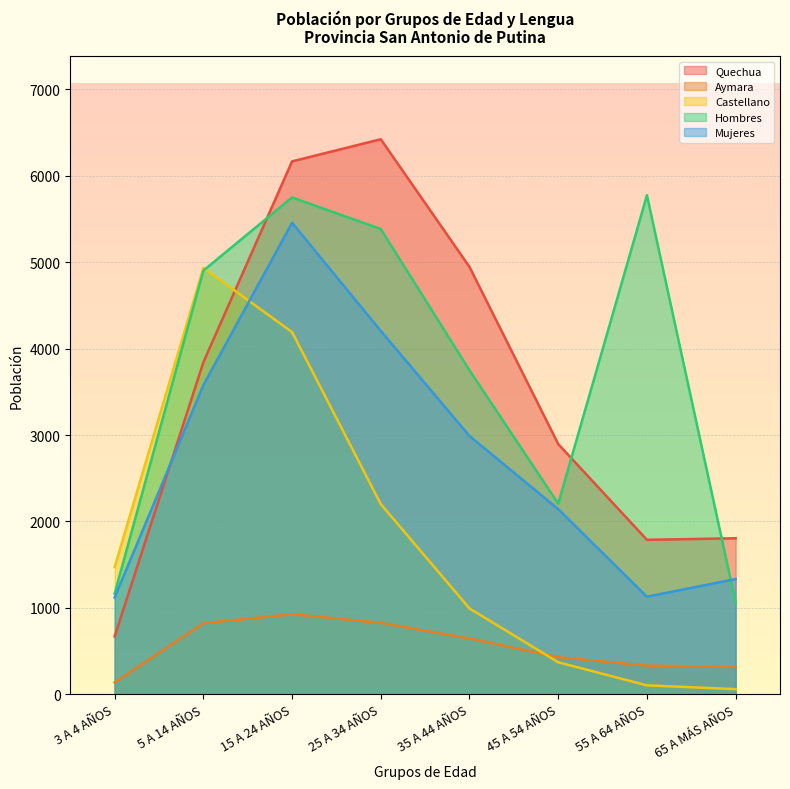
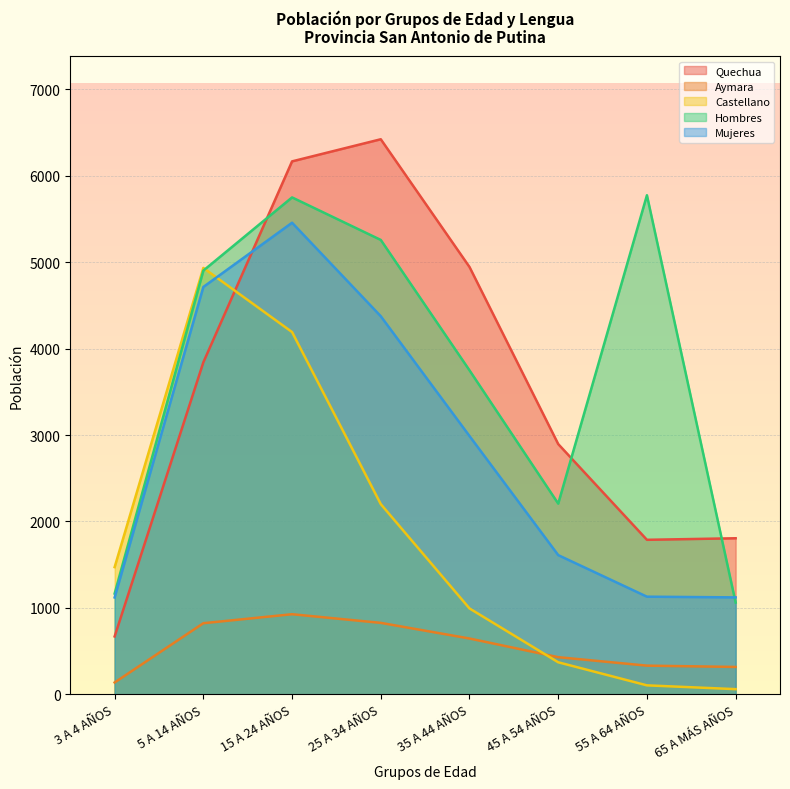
  {
    "Hombres": {
      "3 A 4 AÑOS": 1200,
      "5 A 14 AÑOS": 4900,
      "15 A 24 AÑOS": 5800,
-     "25 A 34 AÑOS": 5400,
+     "25 A 34 AÑOS": 5300,
      "35 A 44 AÑOS": 3700,
      "45 A 54 AÑOS": 2200,
      "55 A 64 AÑOS": 5800,
      "65 A MÁS AÑOS": 1100
    },
    "Mujeres": {
      "3 A 4 AÑOS": 1100,
-     "5 A 14 AÑOS": 3600,
+     "5 A 14 AÑOS": 4700,
      "15 A 24 AÑOS": 5500,
-     "25 A 34 AÑOS": 4200,
+     "25 A 34 AÑOS": 4400,
      "35 A 44 AÑOS": 3000,
-     "45 A 54 AÑOS": 2100,
+     "45 A 54 AÑOS": 1600,
      "55 A 64 AÑOS": 1100,
-     "65 A MÁS AÑOS": 1300
+     "65 A MÁS AÑOS": 1100
    }
  }
